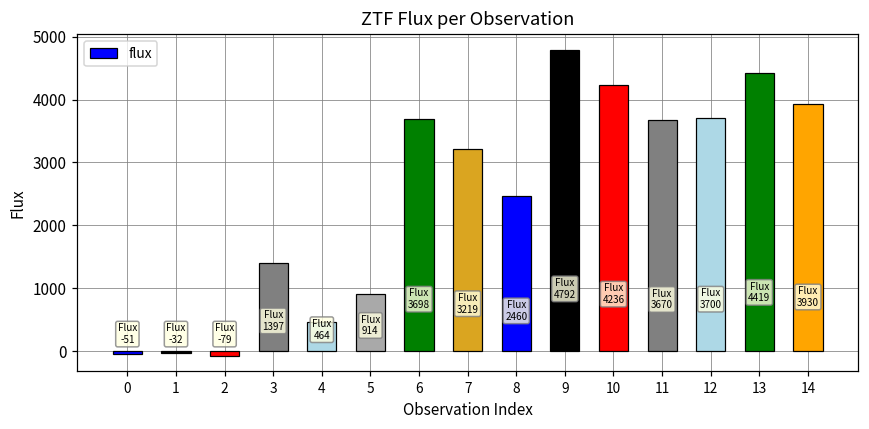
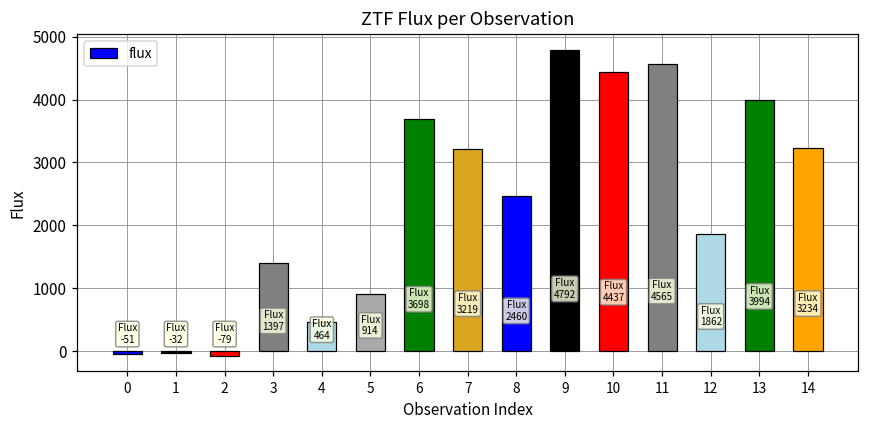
  {
-   "10": 4236,
-   "11": 3670,
-   "12": 3700,
-   "13": 4419,
-   "14": 3930
+   "10": 4437,
+   "11": 4565,
+   "12": 1862,
+   "13": 3994,
+   "14": 3234
  }
